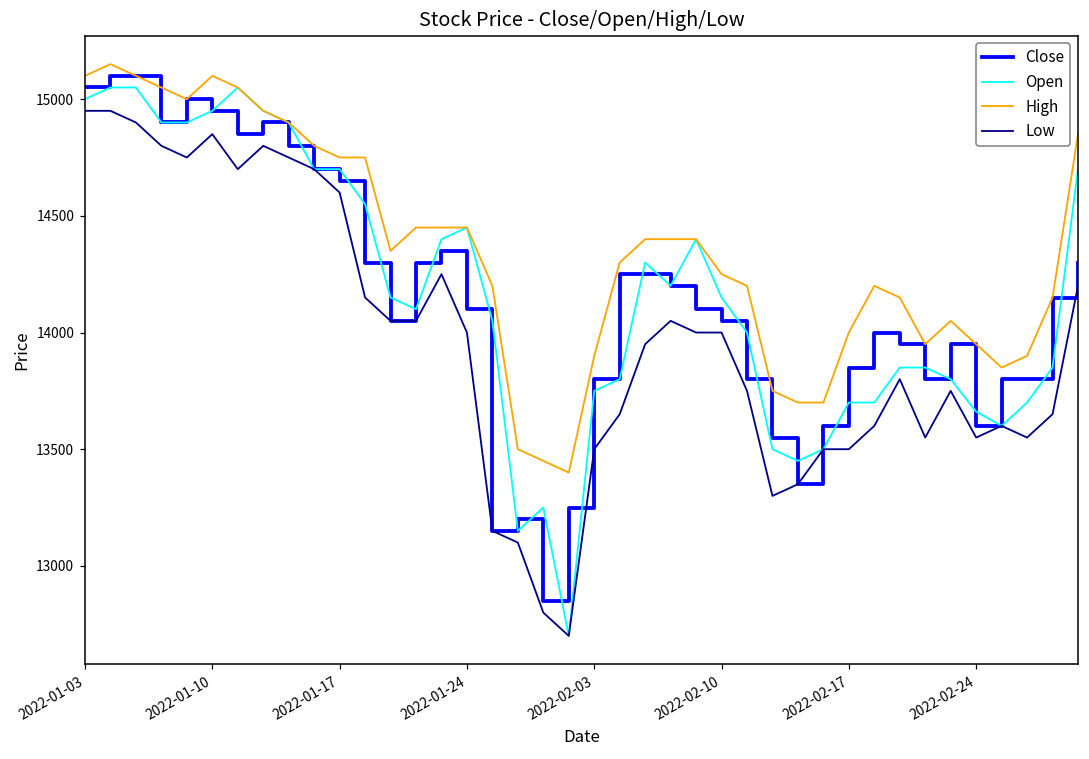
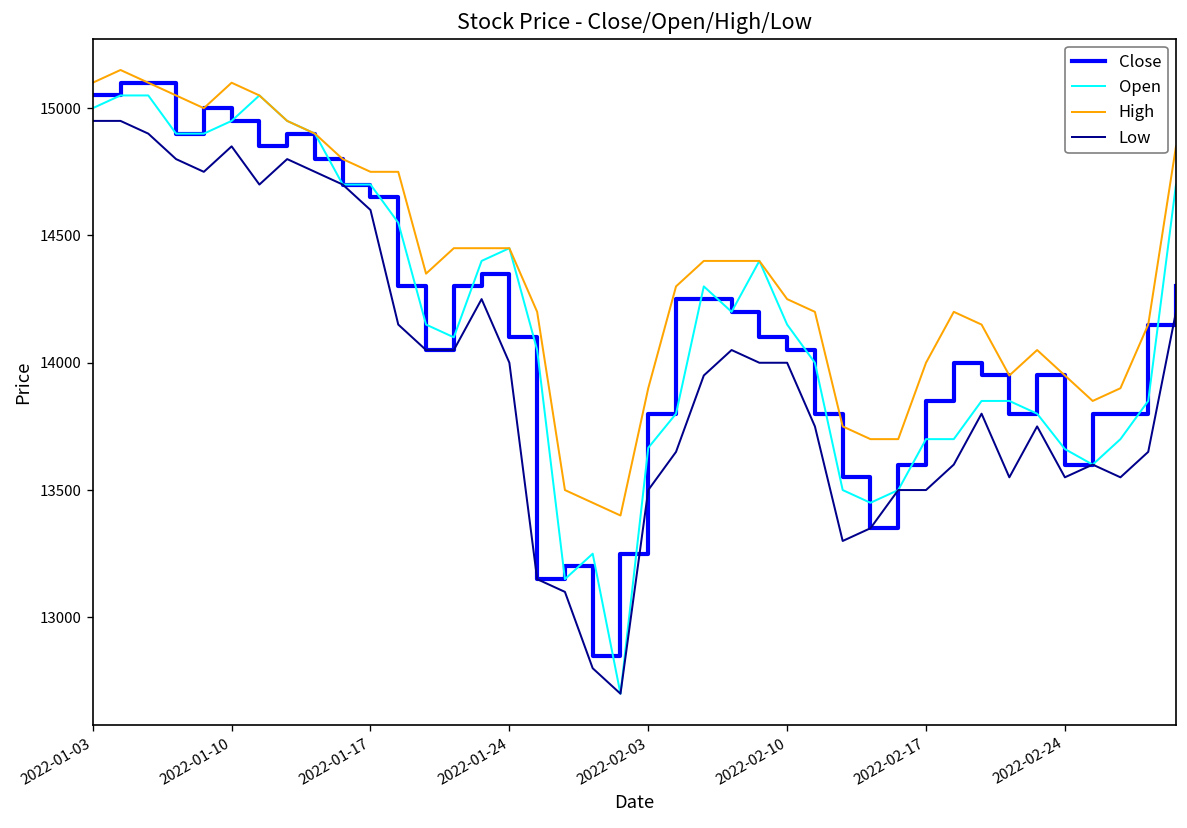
  {
    "Close": {
      "2022-01-03": 15050,
      "2022-01-17": 14650,
      "2022-01-24": 14100,
      "2022-02-03": 13800,
      "2022-02-10": 14050,
      "2022-02-17": 13850,
      "2022-02-24": 13600
    },
    "Open": {
      "2022-01-03": 15000,
      "2022-01-17": 14700,
-     "2022-02-03": 13750,
+     "2022-02-03": 13670,
      "2022-02-10": 14150,
      "2022-02-17": 13700,
      "2022-02-24": 13660
    },
    "High": {
      "2022-01-03": 15100,
      "2022-01-10": 15100,
      "2022-01-17": 14750,
      "2022-02-03": 13900,
      "2022-02-10": 14250,
      "2022-02-17": 14000,
      "2022-02-24": 13950
    },
    "Low": {
      "2022-01-03": 14950,
      "2022-01-10": 14850,
      "2022-01-17": 14600,
      "2022-01-24": 14000,
      "2022-02-03": 13500,
      "2022-02-10": 14000,
      "2022-02-17": 13500,
      "2022-02-24": 13550
    }
  }
